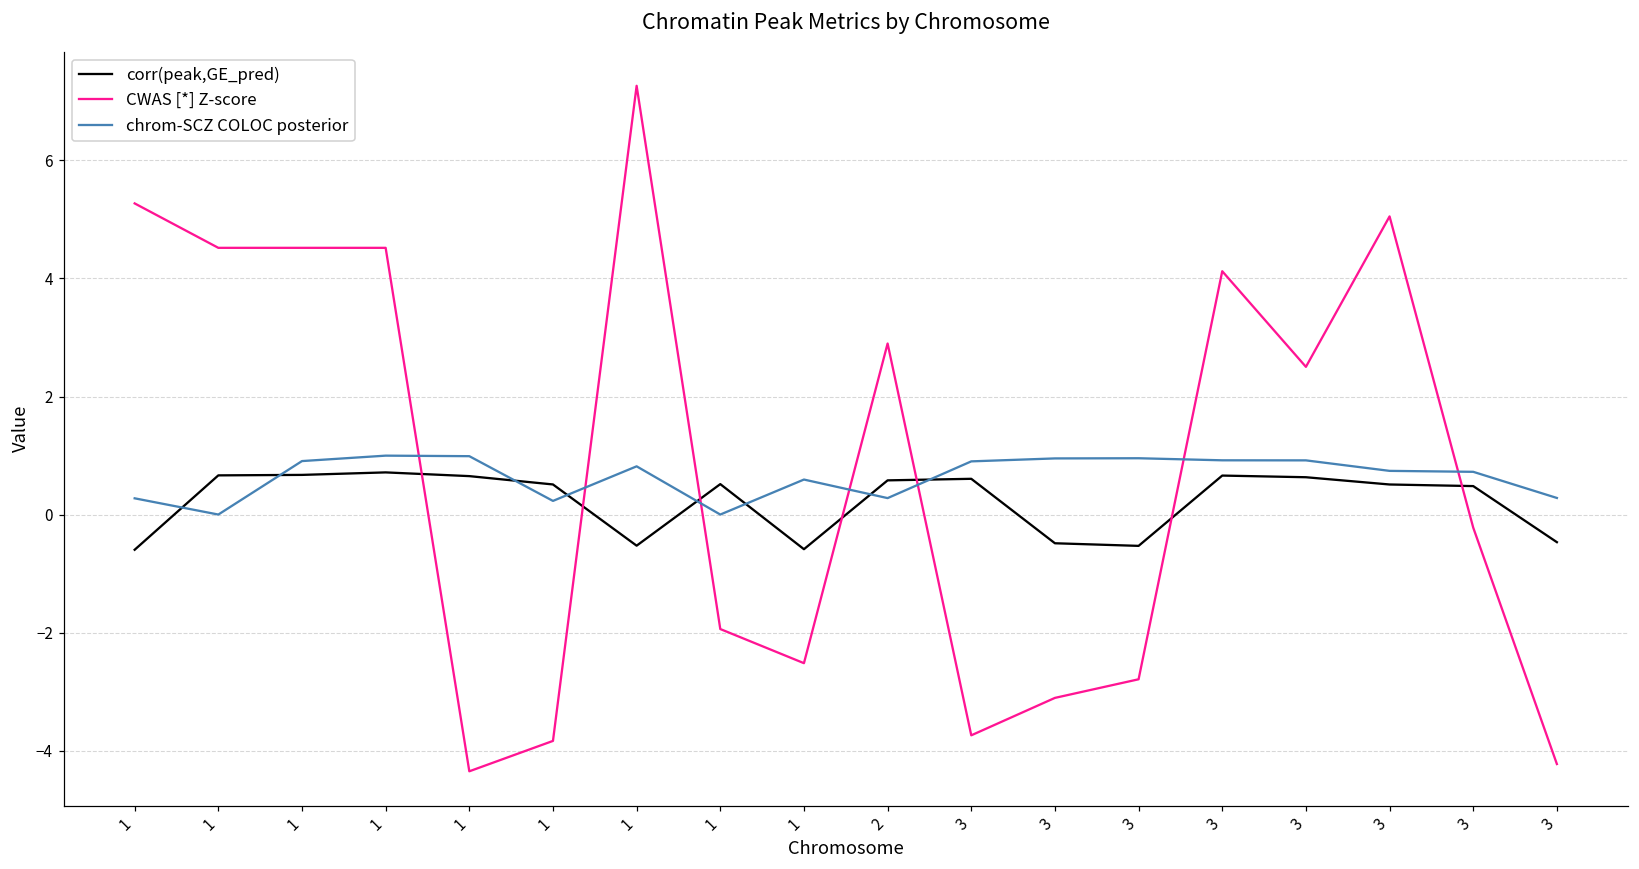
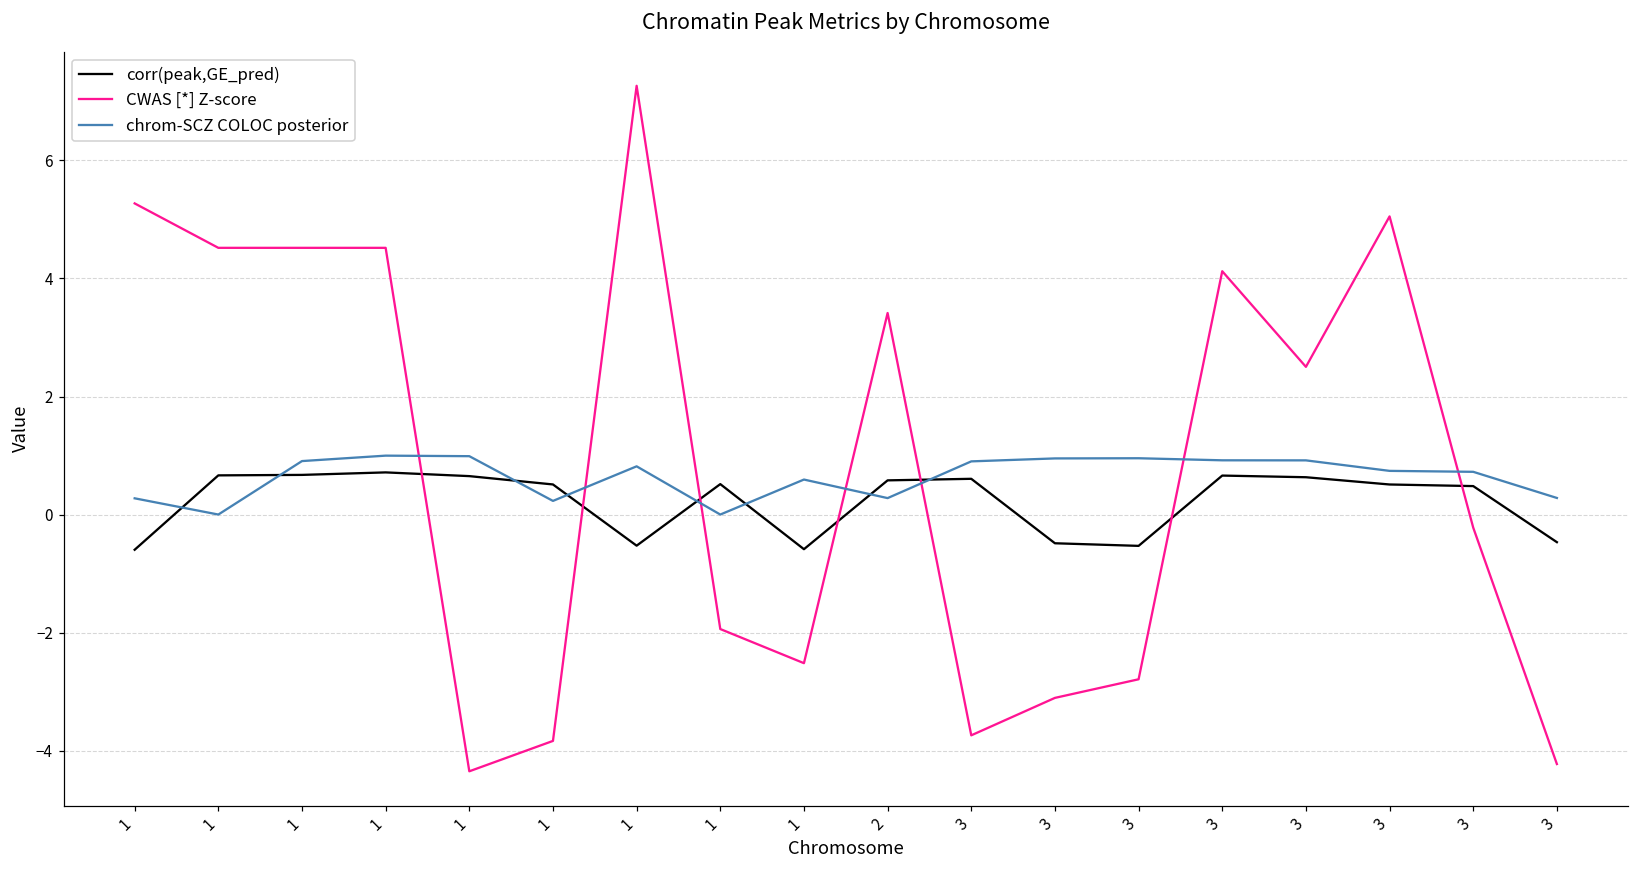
  {
    "corr(peak,GE_pred)": {
      "2": 0.6
    },
    "CWAS [*] Z-score": {
-     "2": 2.9
+     "2": 3.4
    },
    "chrom-SCZ COLOC posterior": {
      "2": 0.3
    }
  }
